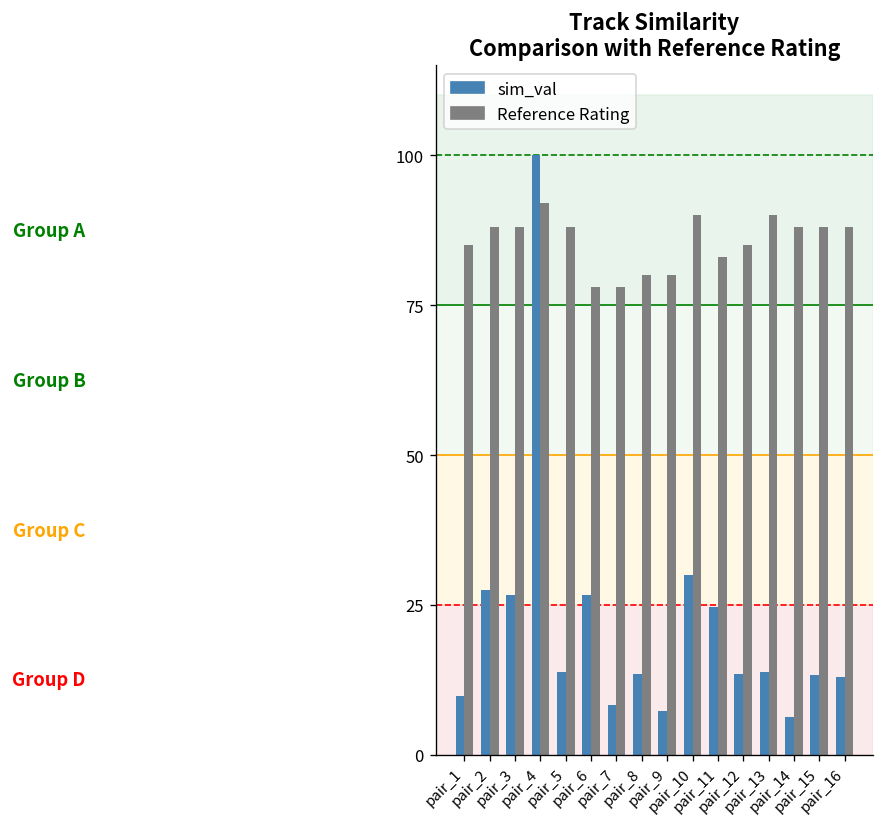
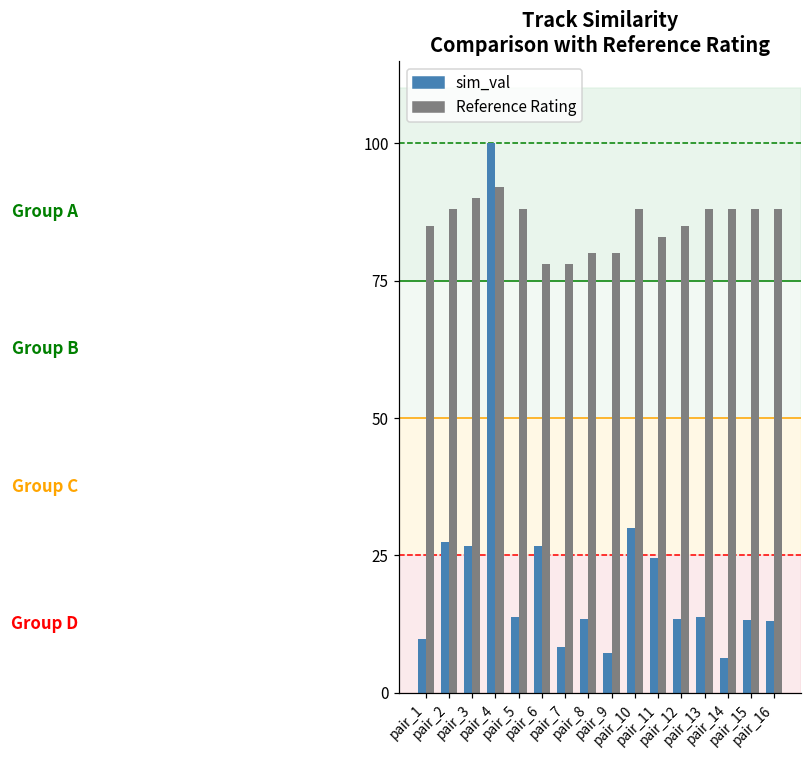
  {
    "sim_val": {
      "pair_1": 10,
      "pair_2": 28,
      "pair_3": 27,
      "pair_4": 100,
      "pair_5": 14,
      "pair_6": 27,
      "pair_7": 8,
      "pair_8": 13,
      "pair_9": 7,
      "pair_10": 30,
      "pair_11": 25,
      "pair_12": 13,
      "pair_13": 14,
      "pair_14": 6,
      "pair_15": 13,
      "pair_16": 13
    },
    "Reference Rating": {
      "pair_1": 85,
      "pair_2": 88,
-     "pair_3": 88,
+     "pair_3": 90,
      "pair_4": 92,
      "pair_5": 88,
      "pair_6": 78,
      "pair_7": 78,
      "pair_8": 80,
      "pair_9": 80,
-     "pair_10": 90,
+     "pair_10": 88,
      "pair_11": 83,
      "pair_12": 85,
-     "pair_13": 90,
+     "pair_13": 88,
      "pair_14": 88,
      "pair_15": 88,
      "pair_16": 88
    }
  }
